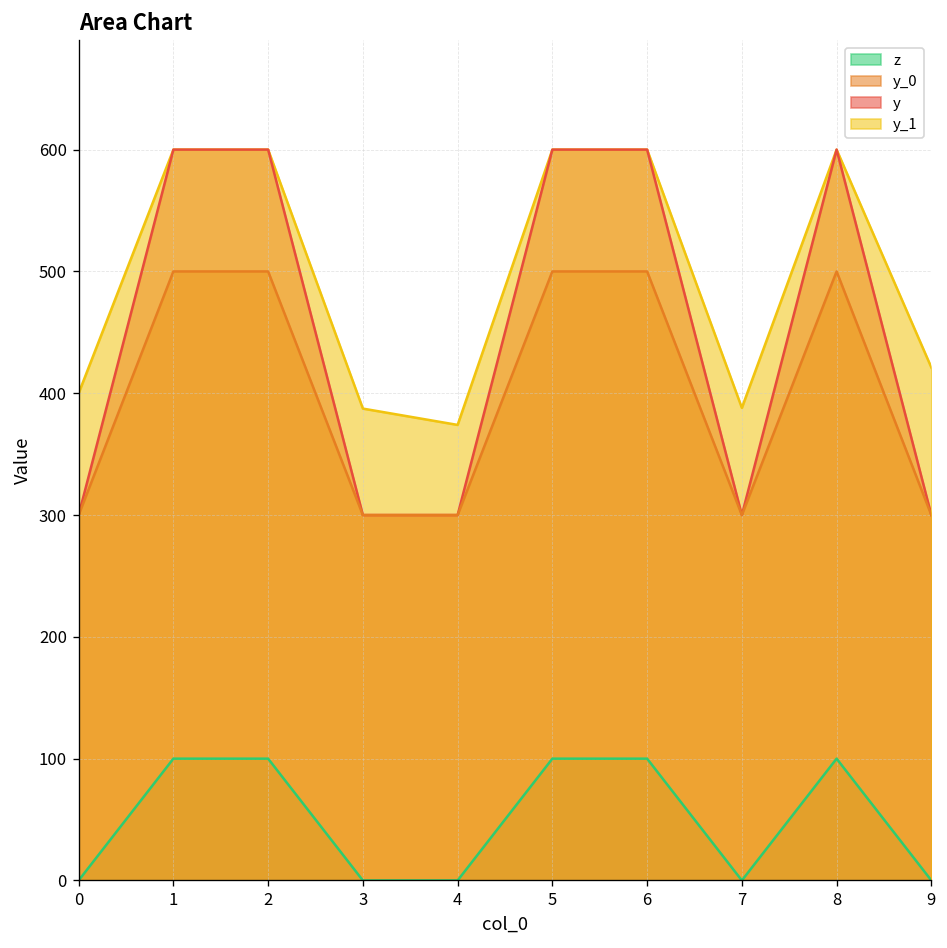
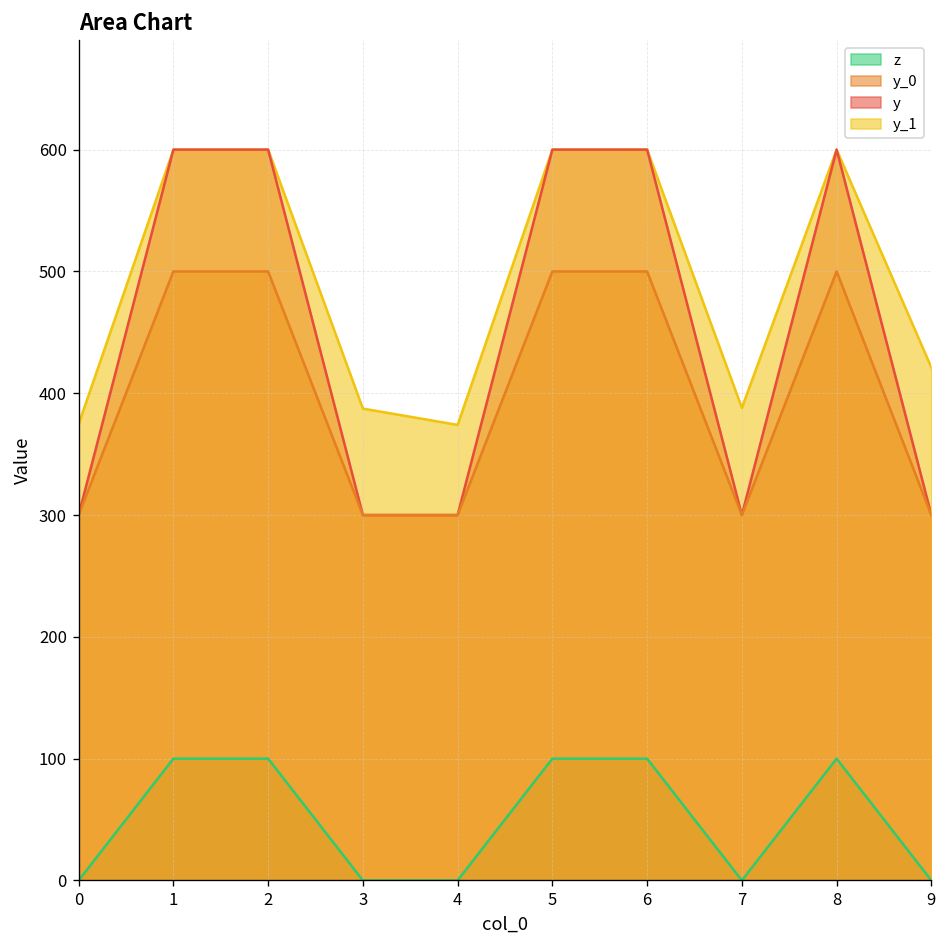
  {
    "z": {
      "0": 0,
      "1": 100,
      "2": 100,
      "3": 0,
      "4": 0,
      "5": 100,
      "6": 100,
      "7": 0,
      "8": 100,
      "9": 0
    },
    "y_1": {
-     "0": 400,
+     "0": 375,
      "3": 387,
      "4": 374,
      "7": 388,
      "9": 421
    }
  }
